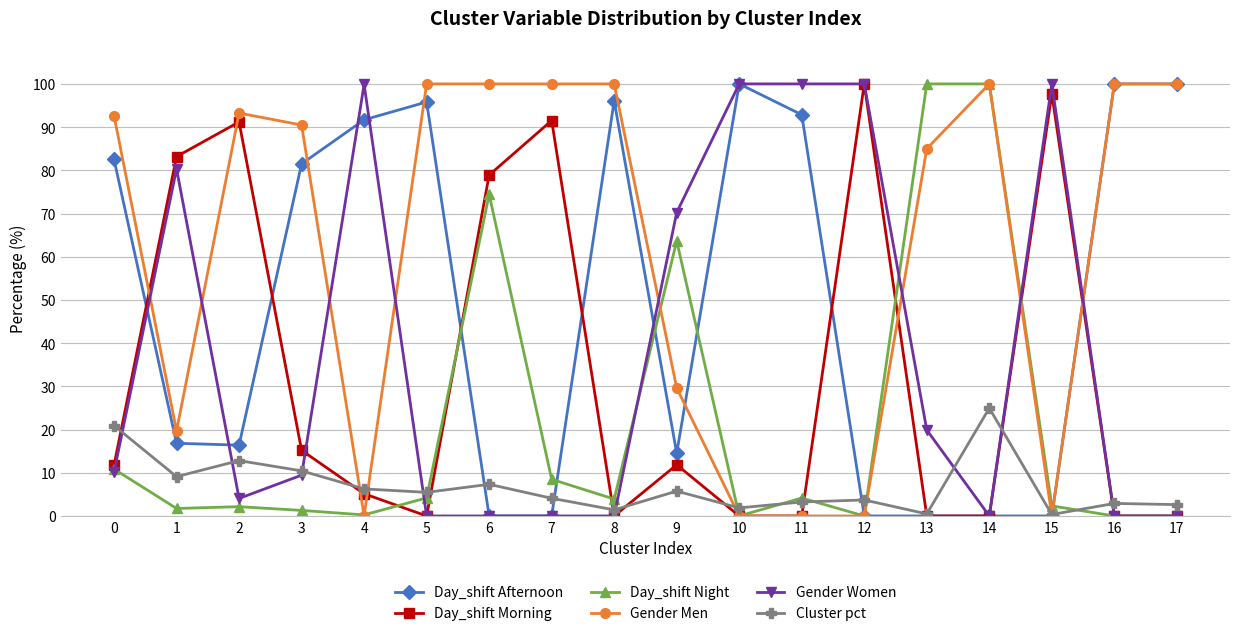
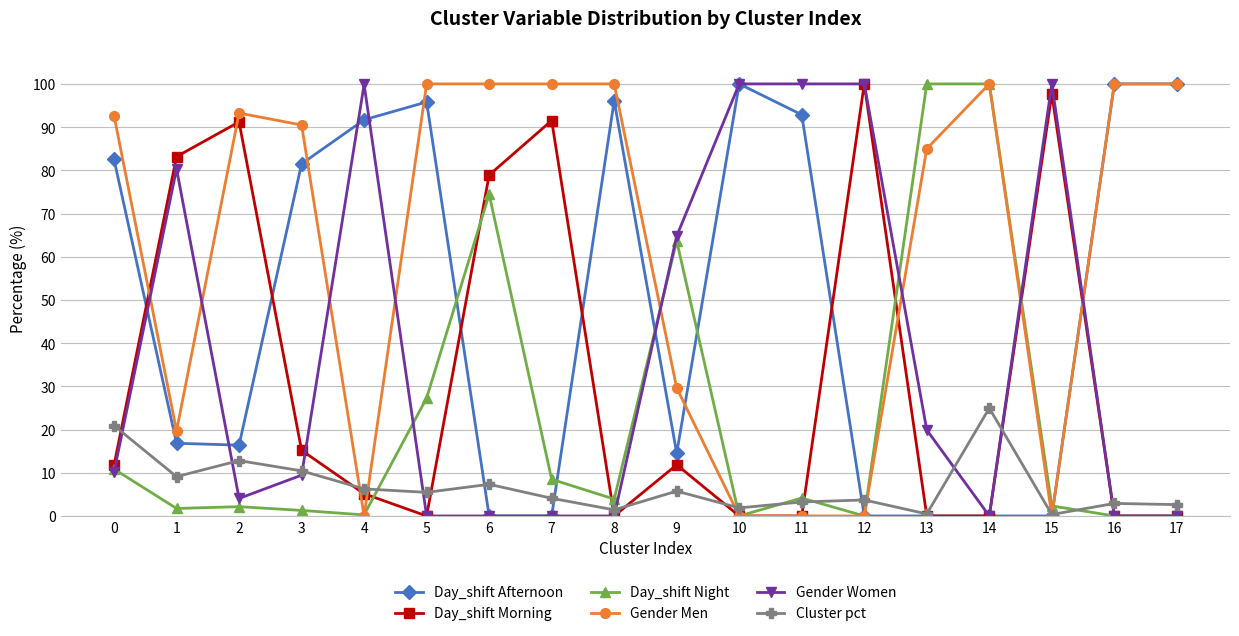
  {
    "Day_shift Afternoon": {
      "0": 83,
      "1": 17,
      "2": 16,
      "3": 81,
      "4": 92,
      "5": 96,
      "8": 96,
      "9": 15,
      "11": 93
    },
    "Day_shift Morning": {
      "0": 12,
      "1": 83,
      "2": 91,
      "3": 15,
      "4": 5,
      "6": 79,
      "7": 92,
      "9": 12,
      "15": 98
    },
    "Day_shift Night": {
      "0": 11,
      "1": 2,
      "2": 2,
      "3": 1,
-     "5": 4,
+     "5": 27,
      "6": 74,
      "7": 8,
      "8": 4,
      "9": 64,
      "11": 4,
      "13": 100,
      "15": 2
    },
    "Gender Men": {
      "0": 93,
      "1": 20,
      "2": 93,
      "3": 90,
      "5": 100,
      "6": 100,
      "7": 100,
      "8": 100,
      "9": 30,
      "13": 85
    },
    "Gender Women": {
      "0": 10,
      "1": 80,
      "2": 4,
      "3": 9,
      "4": 100,
-     "9": 70,
+     "9": 65,
      "11": 100,
      "13": 20,
      "15": 100
    },
    "Cluster pct": {
      "0": 21,
      "1": 9,
      "2": 13,
      "3": 10,
      "4": 6,
      "5": 5,
      "6": 7,
      "7": 4,
      "8": 1,
      "9": 6,
      "10": 2,
      "11": 3,
      "12": 4,
      "14": 25,
      "16": 3,
      "17": 3
    }
  }
